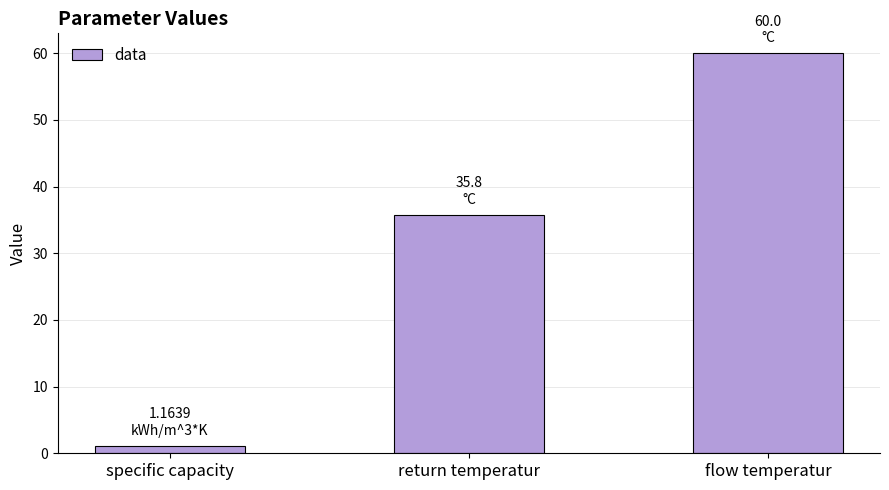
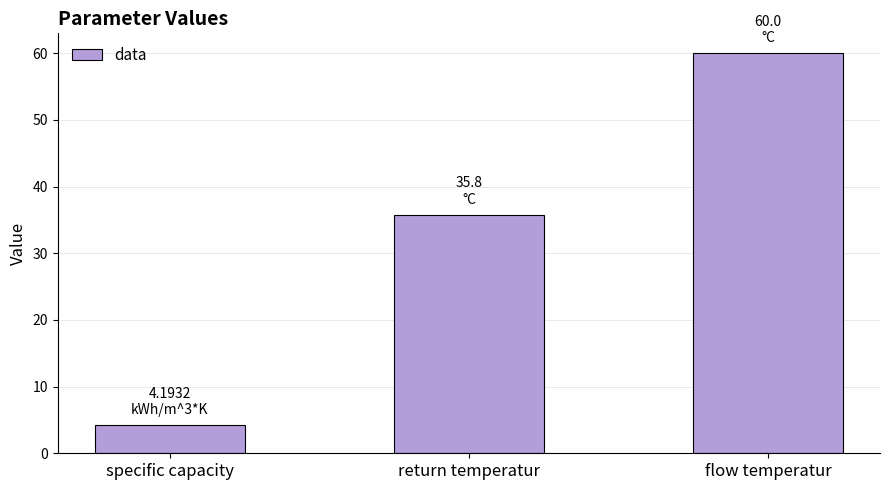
  {
-   "specific capacity": 1.1639,
+   "specific capacity": 4.1932,
    "return temperatur": 35.8,
    "flow temperatur": 60.0
  }
